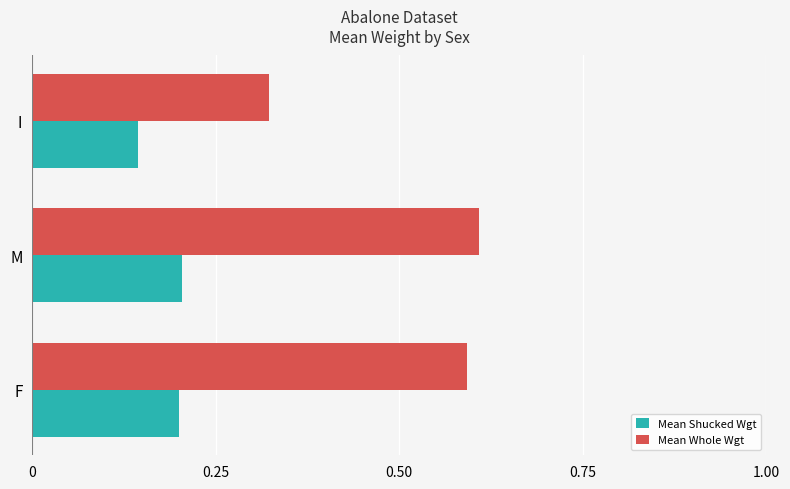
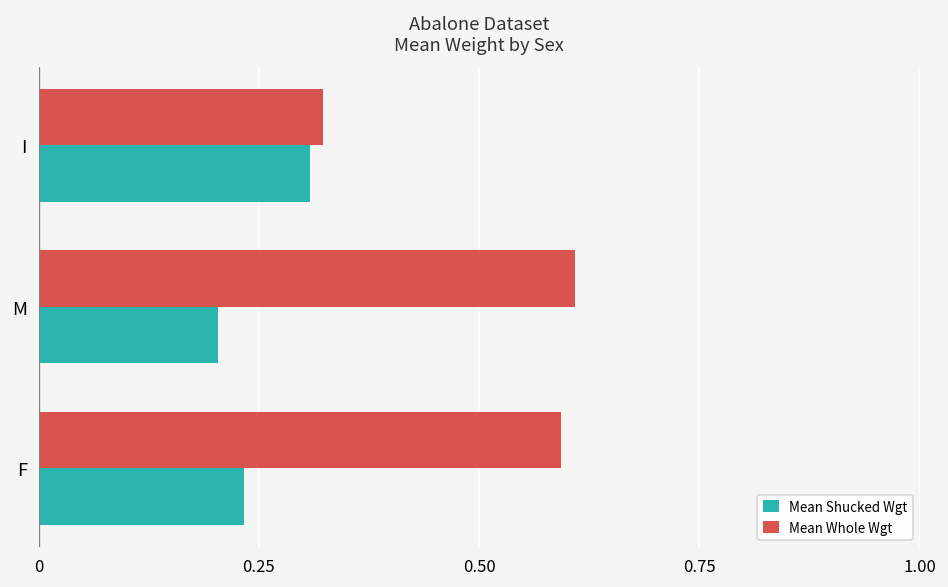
  {
    "Mean Shucked Wgt": {
-     "I": 0.14,
+     "I": 0.31,
      "M": 0.20,
-     "F": 0.20
+     "F": 0.23
    },
    "Mean Whole Wgt": {
      "I": 0.32,
      "M": 0.61,
      "F": 0.59
    }
  }
